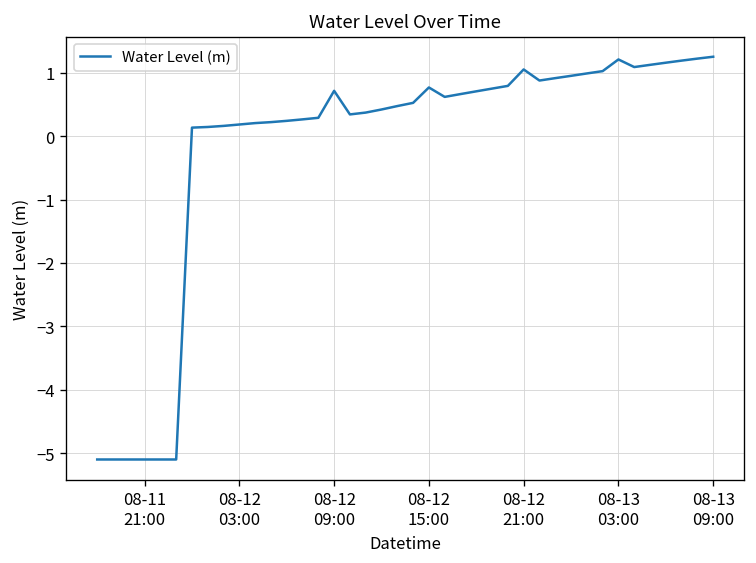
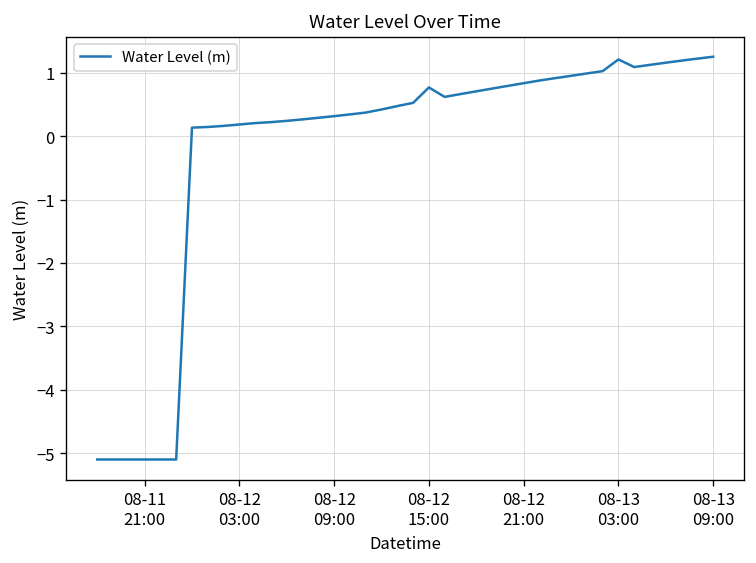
  {
    "08-11 21:00": -5.1,
    "08-12 03:00": 0.2,
-   "08-12 09:00": 0.7,
+   "08-12 09:00": 0.3,
    "08-12 15:00": 0.8,
-   "08-12 21:00": 1.1,
+   "08-12 21:00": 0.8,
    "08-13 03:00": 1.2,
    "08-13 09:00": 1.3
  }
